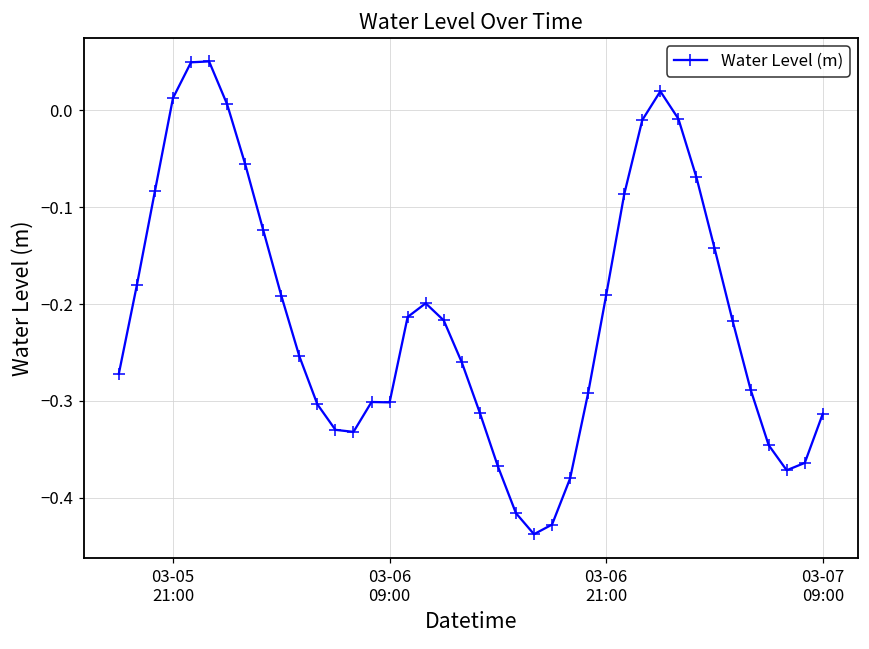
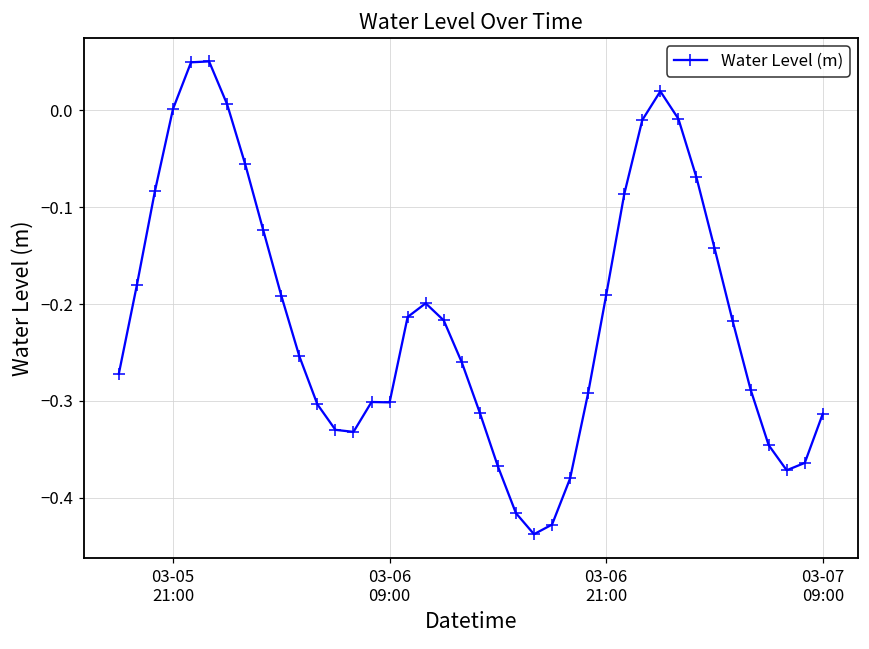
  {
-   "03-05 21:00": 0.01,
+   "03-05 21:00": 0.00,
    "03-06 09:00": -0.30,
    "03-06 21:00": -0.19,
    "03-07 09:00": -0.31
  }
